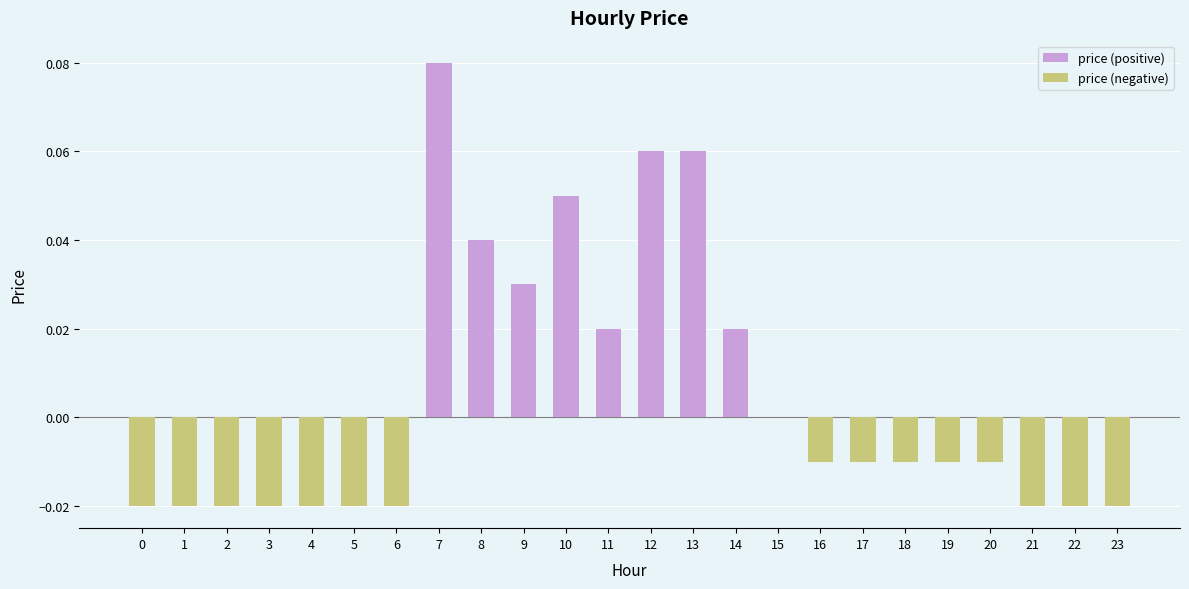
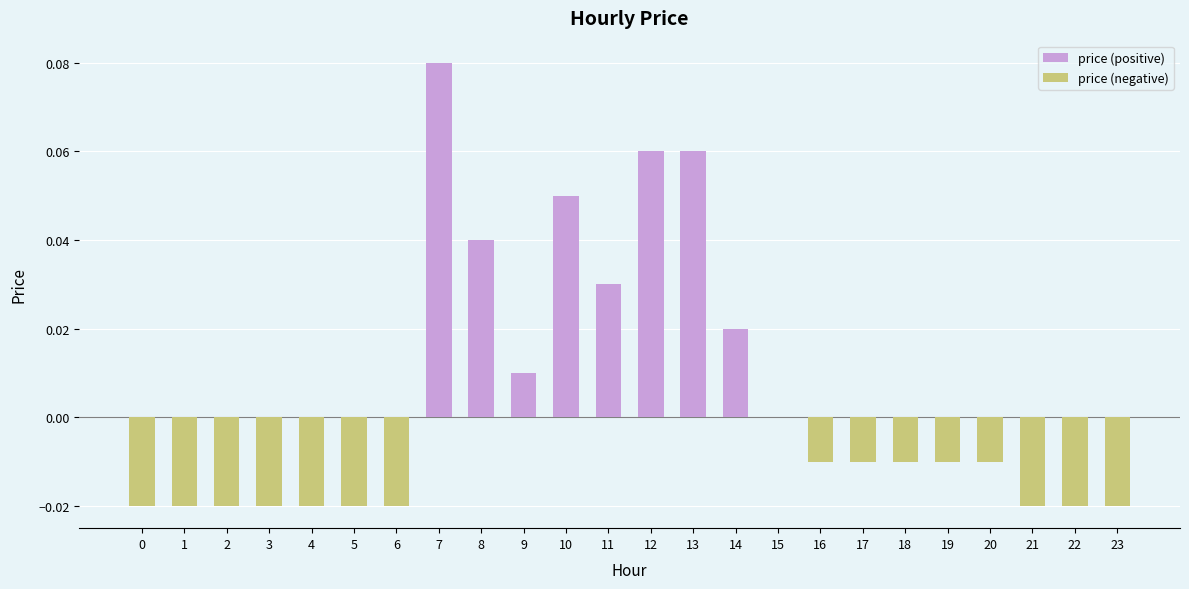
  {
    "0": -0.02,
    "1": -0.02,
    "2": -0.02,
    "3": -0.02,
    "4": -0.02,
    "5": -0.02,
    "6": -0.02,
    "7": 0.08,
    "8": 0.04,
-   "9": 0.03,
+   "9": 0.01,
    "10": 0.05,
-   "11": 0.02,
+   "11": 0.03,
    "12": 0.06,
    "13": 0.06,
    "14": 0.02,
    "15": 0.00,
    "16": -0.01,
    "17": -0.01,
    "18": -0.01,
    "19": -0.01,
    "20": -0.01,
    "21": -0.02,
    "22": -0.02,
    "23": -0.02
  }
